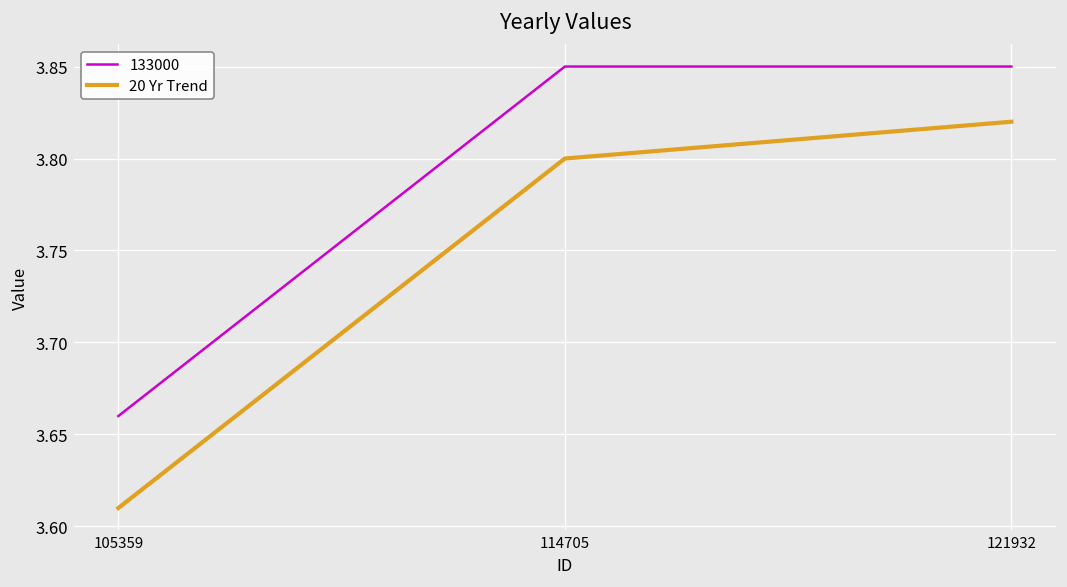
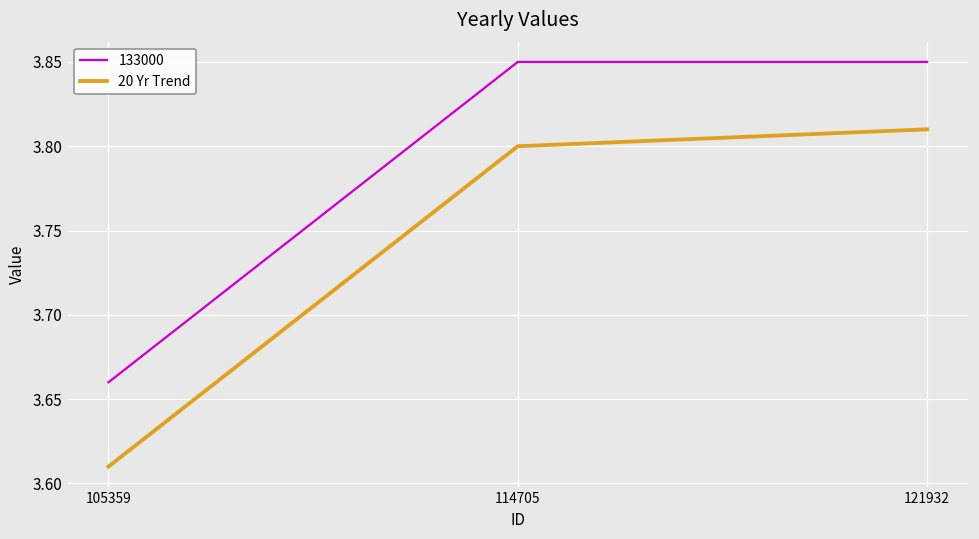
  {
    "133000": {
      "105359": 3.66,
      "114705": 3.85,
      "121932": 3.85
    },
    "20 Yr Trend": {
      "105359": 3.61,
      "114705": 3.80,
-     "121932": 3.82
+     "121932": 3.81
    }
  }
